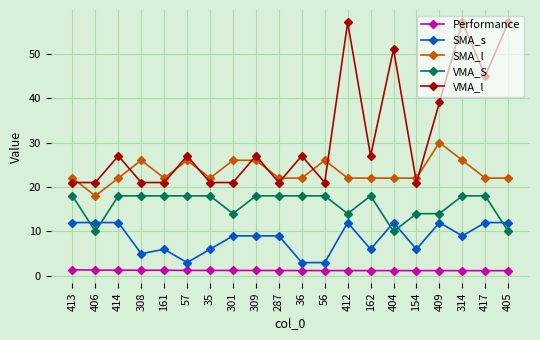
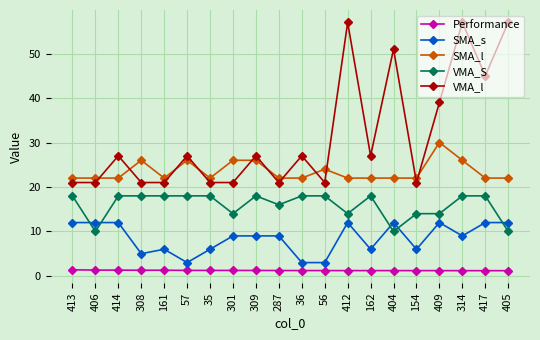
  {
    "Performance": {
      "413": 1,
      "406": 1,
      "414": 1,
      "308": 1,
      "161": 1,
      "57": 1,
      "35": 1,
      "301": 1,
      "309": 1,
      "287": 1,
      "36": 1,
      "56": 1,
      "412": 1,
      "162": 1,
      "404": 1,
      "154": 1,
      "409": 1,
      "314": 1,
      "417": 1,
      "405": 1
    },
    "SMA_s": {
      "413": 12,
      "406": 12,
      "414": 12,
      "308": 5,
      "161": 6,
      "57": 3,
      "35": 6,
      "301": 9,
      "309": 9,
      "287": 9,
      "36": 3,
      "56": 3,
      "412": 12,
      "162": 6,
      "404": 12,
      "154": 6,
      "409": 12,
      "314": 9,
      "417": 12,
      "405": 12
    },
    "SMA_l": {
      "413": 22,
-     "406": 18,
+     "406": 22,
      "414": 22,
      "308": 26,
      "161": 22,
      "57": 26,
      "35": 22,
      "301": 26,
      "309": 26,
      "287": 22,
      "36": 22,
-     "56": 26,
+     "56": 24,
      "412": 22,
      "162": 22,
      "404": 22,
      "154": 22,
      "409": 30,
      "314": 26,
      "417": 22,
      "405": 22
    },
    "VMA_S": {
      "413": 18,
      "406": 10,
      "414": 18,
      "308": 18,
      "161": 18,
      "57": 18,
      "35": 18,
      "301": 14,
      "309": 18,
-     "287": 18,
+     "287": 16,
      "36": 18,
      "56": 18,
      "412": 14,
      "162": 18,
      "404": 10,
      "154": 14,
      "409": 14,
      "314": 18,
      "417": 18,
      "405": 10
    },
    "VMA_l": {
      "413": 21,
      "406": 21,
      "414": 27,
      "308": 21,
      "161": 21,
      "57": 27,
      "35": 21,
      "301": 21,
      "309": 27,
      "287": 21,
      "36": 27,
      "56": 21,
      "412": 57,
      "162": 27,
      "404": 51,
      "154": 21,
      "409": 39
    }
  }
